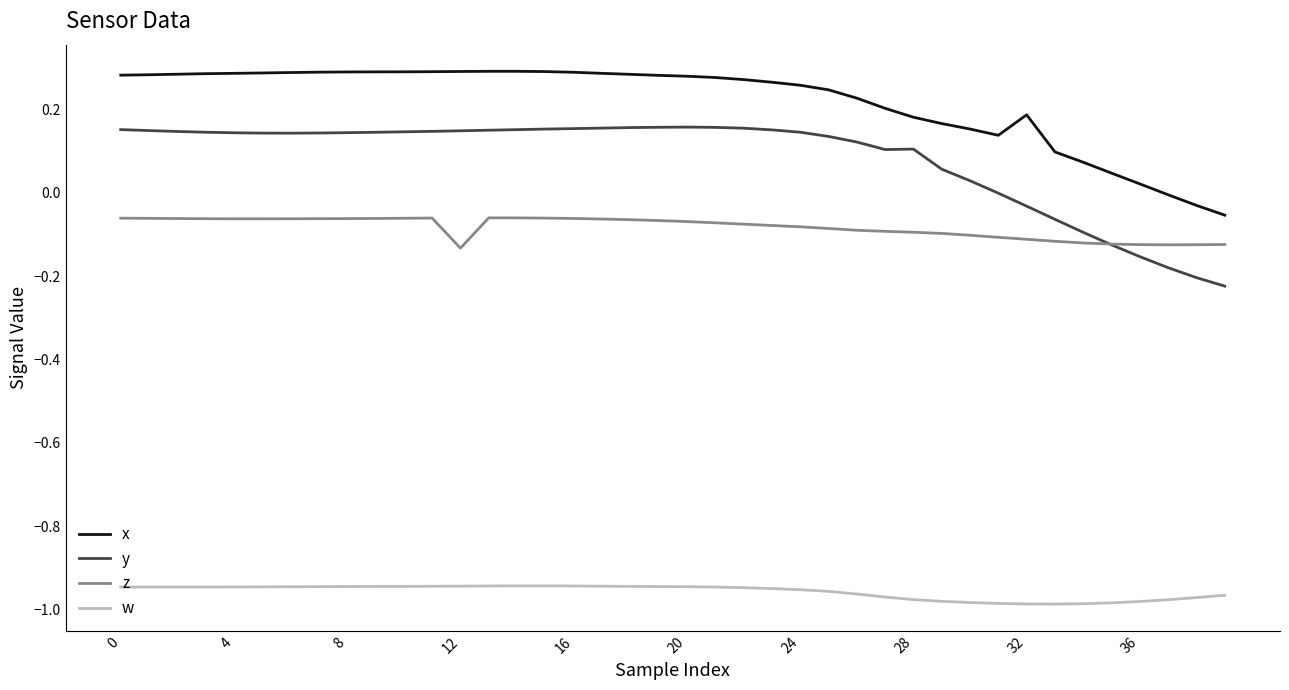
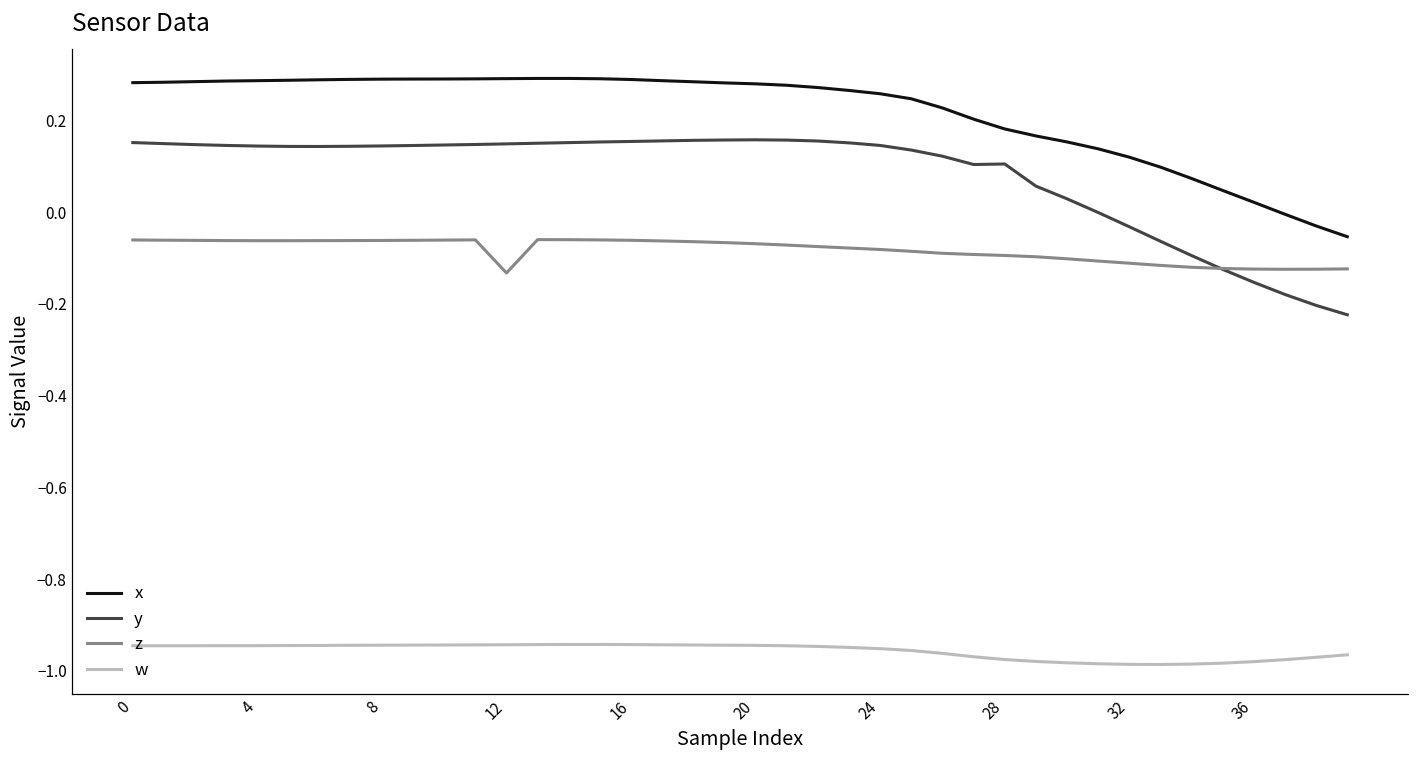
  {
    "x": {
      "0": 0.28,
      "4": 0.29,
      "8": 0.29,
      "12": 0.29,
      "16": 0.29,
      "20": 0.28,
      "24": 0.26,
      "28": 0.18,
-     "32": 0.19,
+     "32": 0.12,
      "36": 0.02
    },
    "y": {
      "0": 0.15,
      "4": 0.14,
      "8": 0.14,
      "12": 0.15,
      "16": 0.15,
      "20": 0.16,
      "24": 0.15,
      "28": 0.10,
      "32": -0.03,
      "36": -0.15
    },
    "z": {
      "0": -0.06,
      "4": -0.06,
      "8": -0.06,
      "12": -0.13,
      "16": -0.06,
      "20": -0.07,
      "24": -0.08,
      "28": -0.09,
      "32": -0.11,
      "36": -0.12
    },
    "w": {
      "0": -0.95,
      "4": -0.95,
      "8": -0.94,
      "12": -0.94,
      "16": -0.94,
      "20": -0.94,
      "24": -0.95,
      "28": -0.98,
      "32": -0.99,
      "36": -0.98
    }
  }
